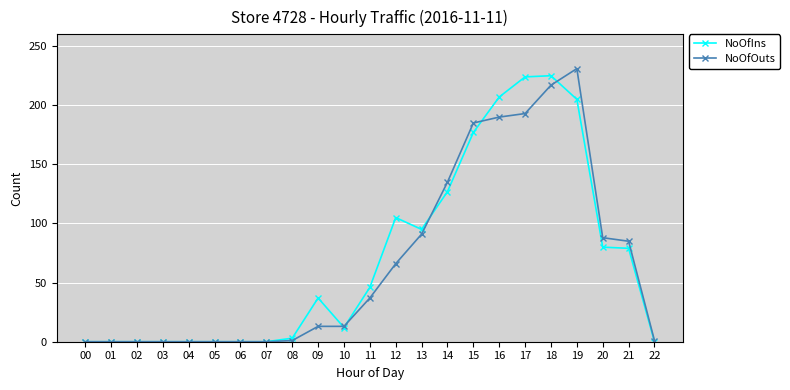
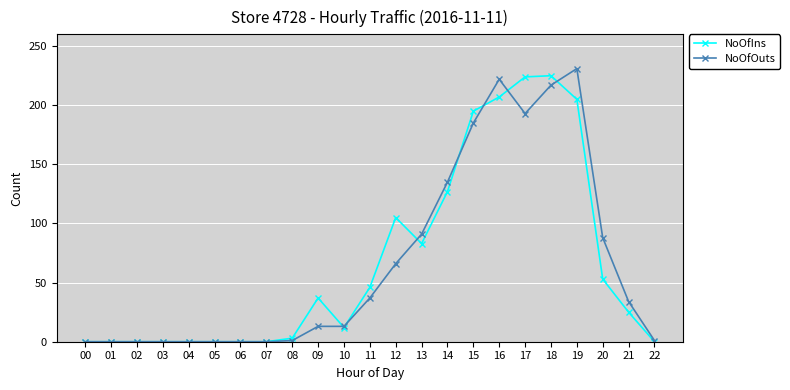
  {
    "NoOfIns": {
      "09": 37,
      "11": 46,
      "12": 105,
-     "13": 95,
+     "13": 83,
      "14": 127,
-     "15": 177,
+     "15": 195,
      "16": 207,
      "17": 224,
      "18": 225,
      "19": 205,
-     "20": 80,
-     "21": 79
+     "20": 53,
+     "21": 25
    },
    "NoOfOuts": {
      "09": 13,
      "11": 37,
      "12": 66,
      "13": 91,
      "14": 135,
      "15": 185,
-     "16": 190,
+     "16": 222,
      "17": 193,
      "18": 217,
      "19": 231,
      "20": 88,
-     "21": 85
+     "21": 34
    }
  }
